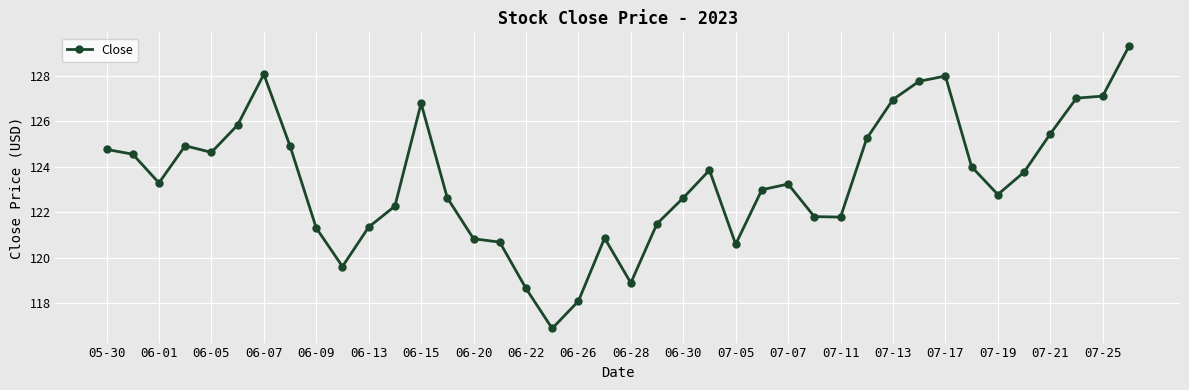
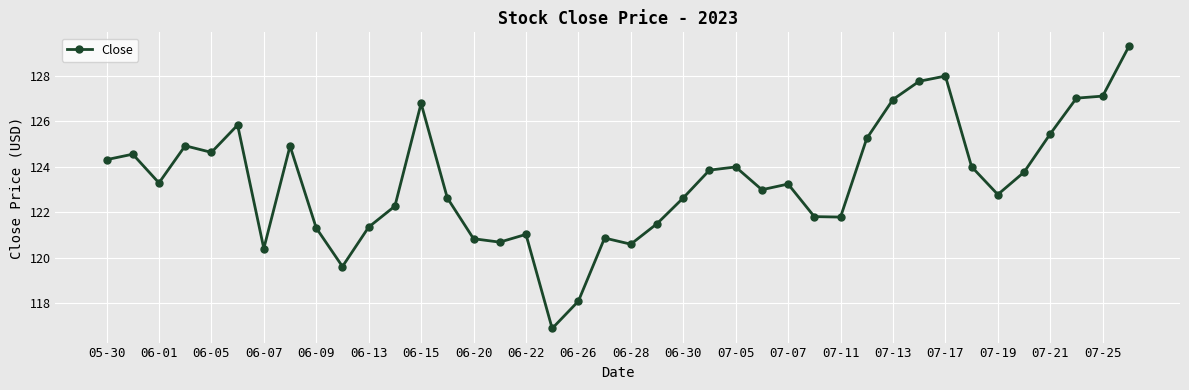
  {
-   "05-30": 124.8,
+   "05-30": 124.3,
    "06-01": 123.3,
    "06-05": 124.6,
-   "06-07": 128.1,
+   "06-07": 120.4,
    "06-09": 121.3,
    "06-13": 121.4,
    "06-15": 126.8,
    "06-20": 120.8,
-   "06-22": 118.7,
+   "06-22": 121.0,
    "06-26": 118.1,
-   "06-28": 118.9,
+   "06-28": 120.6,
    "06-30": 122.6,
-   "07-05": 120.6,
+   "07-05": 124.0,
    "07-07": 123.2,
    "07-11": 121.8,
    "07-13": 127.0,
    "07-17": 128.0,
    "07-19": 122.8,
    "07-21": 125.4,
    "07-25": 127.1
  }
